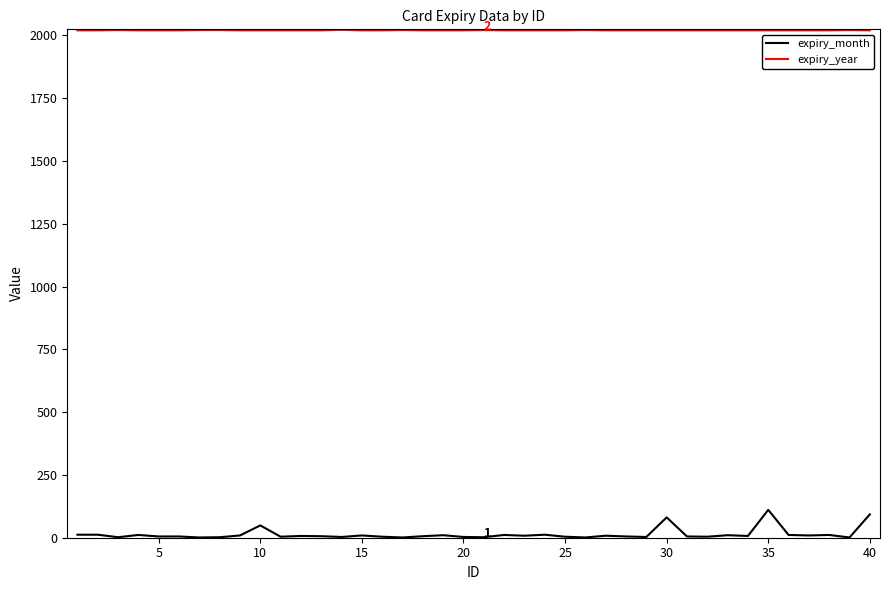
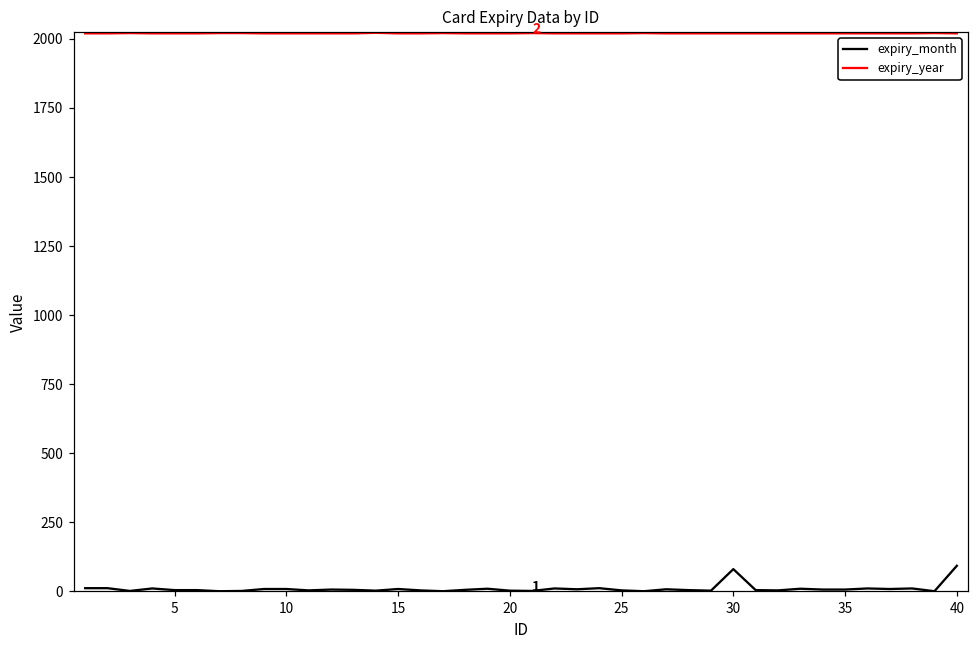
  {
    "expiry_month": {
      "5": 10,
-     "10": 50,
+     "10": 10,
      "15": 10,
      "20": 0,
      "25": 0,
      "30": 80,
-     "35": 110,
+     "35": 10,
      "40": 90
    },
    "expiry_year": {
      "5": 2020,
      "10": 2020,
      "15": 2020,
      "20": 2020,
      "25": 2020,
      "30": 2020,
      "35": 2020,
      "40": 2020
    }
  }
